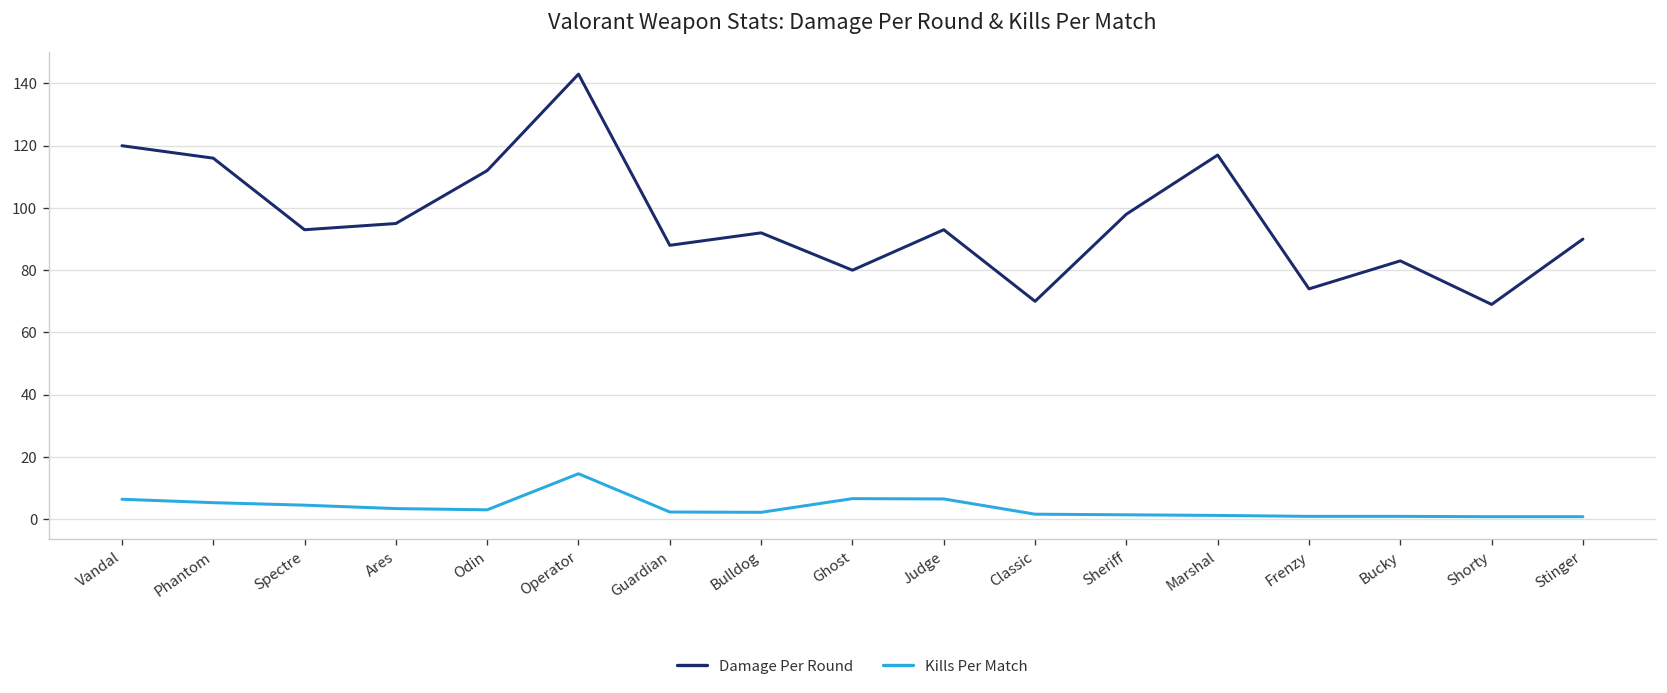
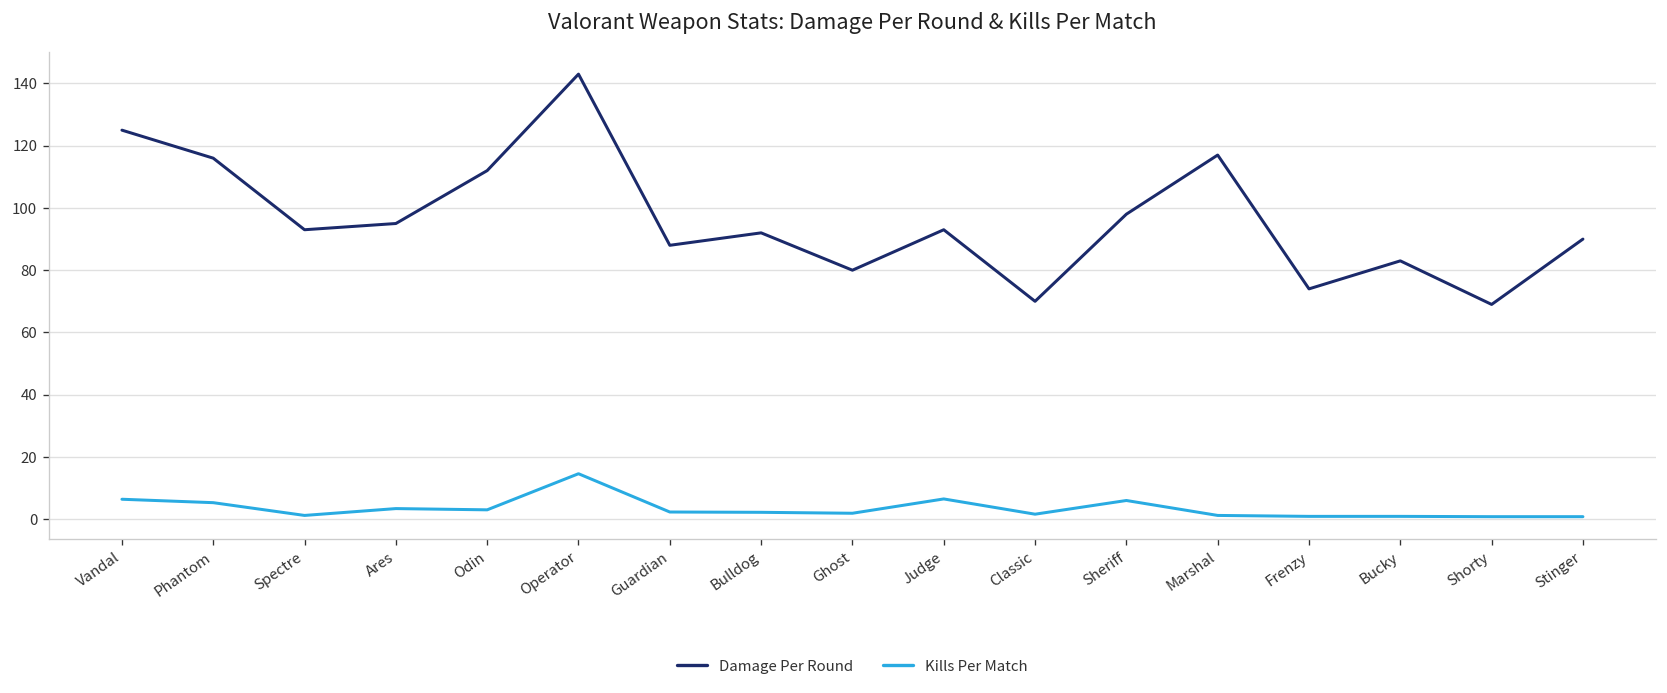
  {
    "Damage Per Round": {
-     "Vandal": 120,
+     "Vandal": 125,
      "Phantom": 116,
      "Spectre": 93,
      "Ares": 95,
      "Odin": 112,
      "Operator": 143,
      "Guardian": 88,
      "Bulldog": 92,
      "Ghost": 80,
      "Judge": 93,
      "Classic": 70,
      "Sheriff": 98,
      "Marshal": 117,
      "Frenzy": 74,
      "Bucky": 83,
      "Shorty": 69,
      "Stinger": 90
    },
    "Kills Per Match": {
      "Vandal": 6,
      "Phantom": 5,
-     "Spectre": 5,
+     "Spectre": 1,
      "Ares": 3,
      "Odin": 3,
      "Operator": 15,
      "Guardian": 2,
      "Bulldog": 2,
-     "Ghost": 7,
+     "Ghost": 2,
      "Judge": 7,
      "Classic": 2,
-     "Sheriff": 1,
+     "Sheriff": 6,
      "Marshal": 1,
      "Frenzy": 1,
      "Bucky": 1,
      "Shorty": 1,
      "Stinger": 1
    }
  }
